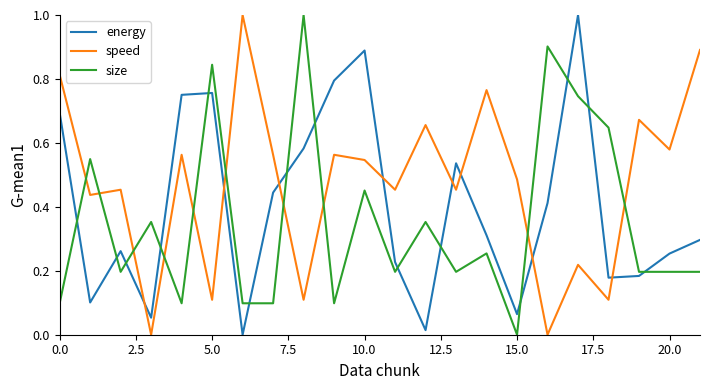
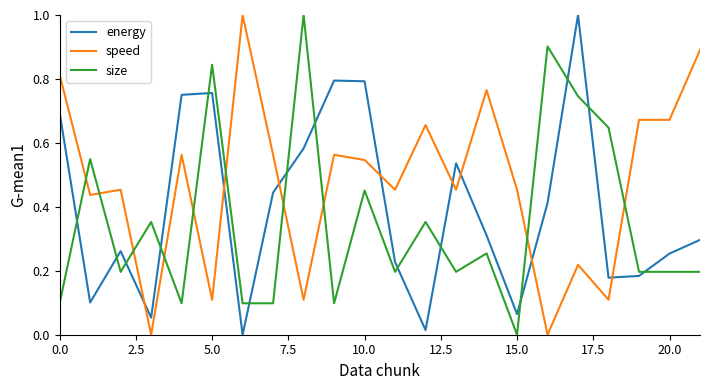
  {
    "energy": {
      "0.0": 0.69,
      "5.0": 0.76,
-     "10.0": 0.89,
+     "10.0": 0.79,
      "15.0": 0.06,
      "20.0": 0.25
    },
    "speed": {
      "0.0": 0.81,
      "5.0": 0.11,
      "10.0": 0.55,
-     "15.0": 0.49,
-     "20.0": 0.58
+     "15.0": 0.45,
+     "20.0": 0.67
    },
    "size": {
      "0.0": 0.10,
      "5.0": 0.84,
      "10.0": 0.45,
      "15.0": 0.00,
      "20.0": 0.20
    }
  }
